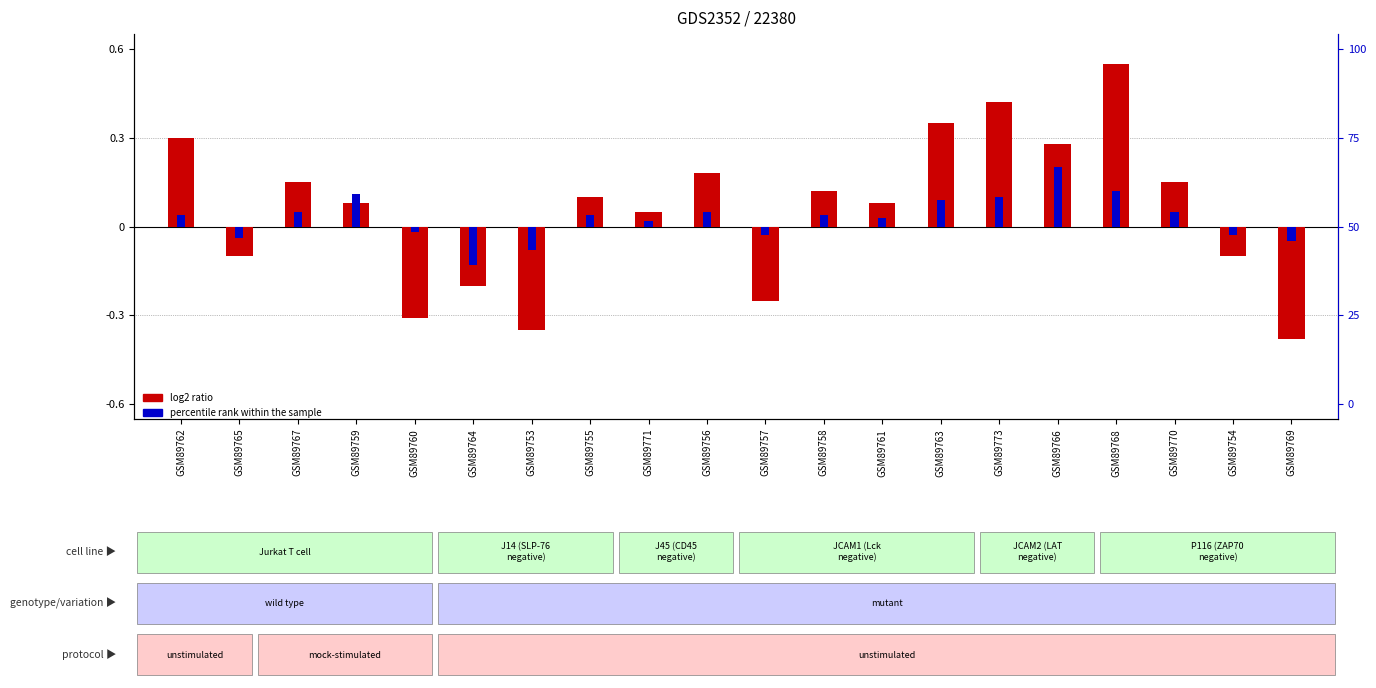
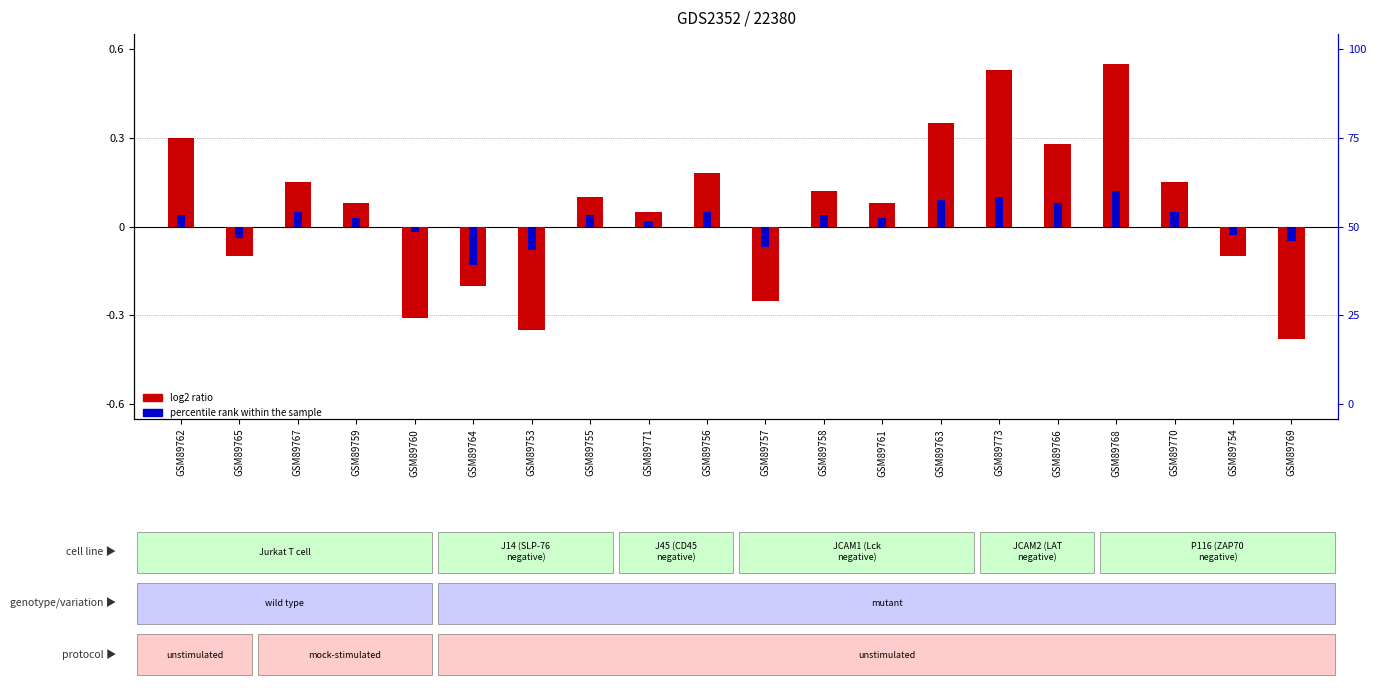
  {
    "log2 ratio": {
      "GSM89762": 0.30,
      "GSM89765": -0.10,
      "GSM89767": 0.15,
      "GSM89760": -0.31,
      "GSM89764": -0.20,
      "GSM89753": -0.35,
      "GSM89755": 0.10,
      "GSM89771": 0.05,
      "GSM89756": 0.18,
      "GSM89757": -0.25,
      "GSM89758": 0.12,
      "GSM89761": 0.08,
      "GSM89763": 0.35,
-     "GSM89773": 0.42,
+     "GSM89773": 0.53,
      "GSM89766": 0.28,
      "GSM89768": 0.55,
      "GSM89770": 0.15,
      "GSM89754": -0.10,
      "GSM89769": -0.38
    },
    "percentile rank within the sample": {
-     "GSM89759": 0.11,
-     "GSM89757": -0.03,
-     "GSM89766": 0.20
+     "GSM89759": 0.03,
+     "GSM89757": -0.07,
+     "GSM89766": 0.08
    }
  }
